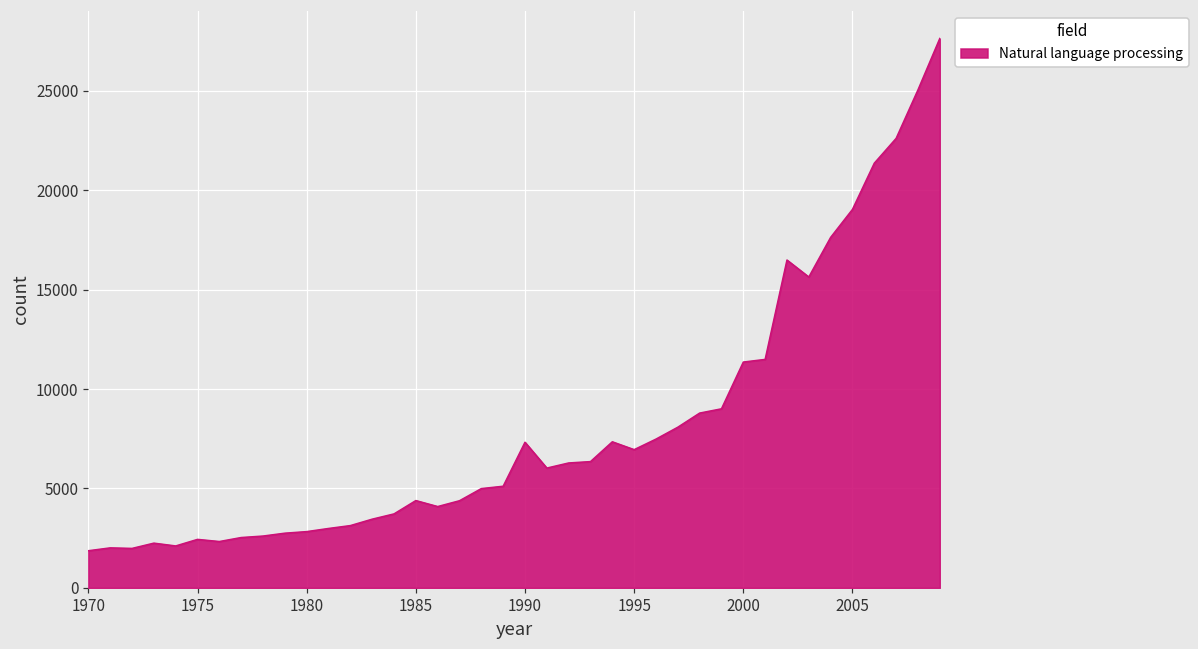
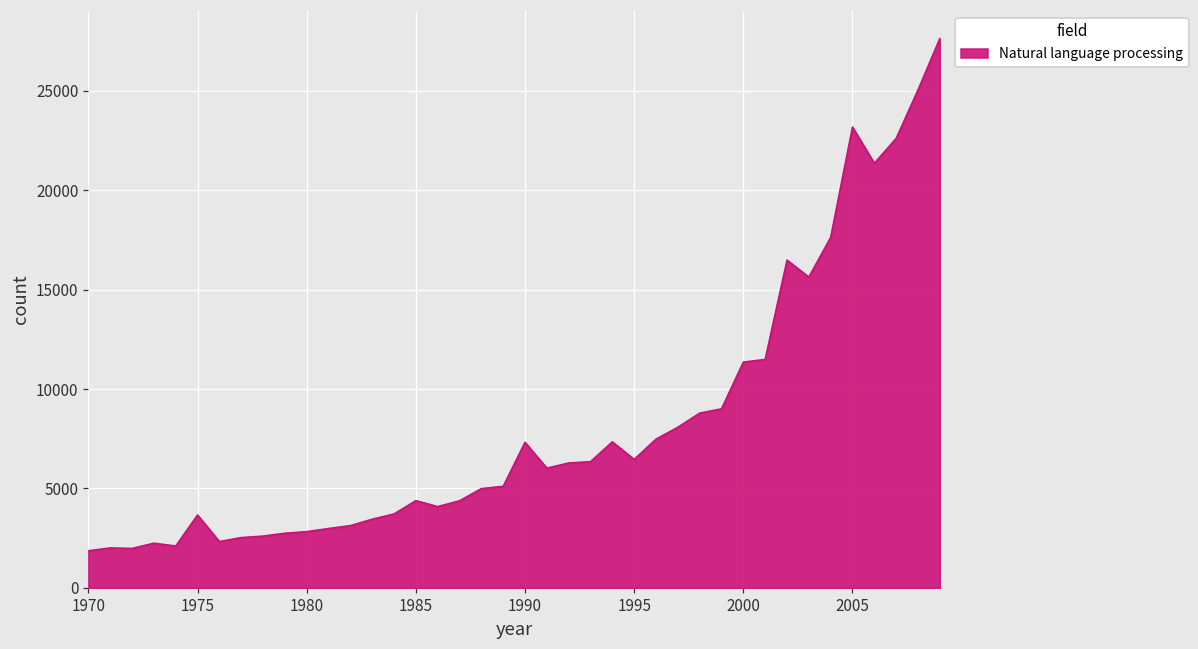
  {
    "1970": 1900,
-   "1975": 2400,
+   "1975": 3700,
    "1980": 2800,
    "1985": 4400,
    "1990": 7300,
-   "1995": 7000,
+   "1995": 6500,
    "2000": 11400,
-   "2005": 19000
+   "2005": 23200
  }
